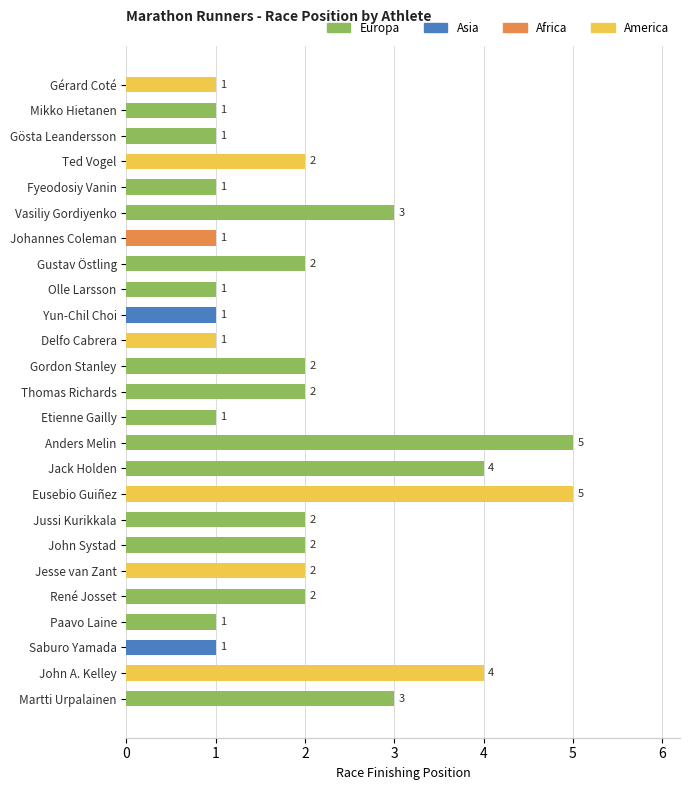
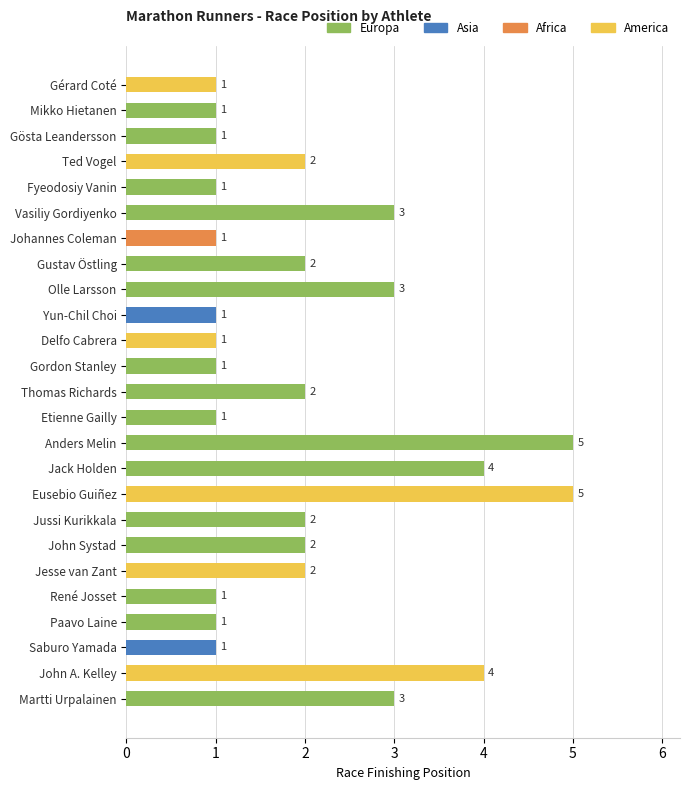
  {
    "Gérard Coté": 1,
    "Mikko Hietanen": 1,
    "Gösta Leandersson": 1,
    "Ted Vogel": 2,
    "Fyeodosiy Vanin": 1,
    "Vasiliy Gordiyenko": 3,
    "Johannes Coleman": 1,
    "Gustav Östling": 2,
-   "Olle Larsson": 1,
+   "Olle Larsson": 3,
    "Yun-Chil Choi": 1,
    "Delfo Cabrera": 1,
-   "Gordon Stanley": 2,
+   "Gordon Stanley": 1,
    "Thomas Richards": 2,
    "Etienne Gailly": 1,
    "Anders Melin": 5,
    "Jack Holden": 4,
    "Eusebio Guiñez": 5,
    "Jussi Kurikkala": 2,
    "John Systad": 2,
    "Jesse van Zant": 2,
-   "René Josset": 2,
+   "René Josset": 1,
    "Paavo Laine": 1,
    "Saburo Yamada": 1,
    "John A. Kelley": 4,
    "Martti Urpalainen": 3
  }
